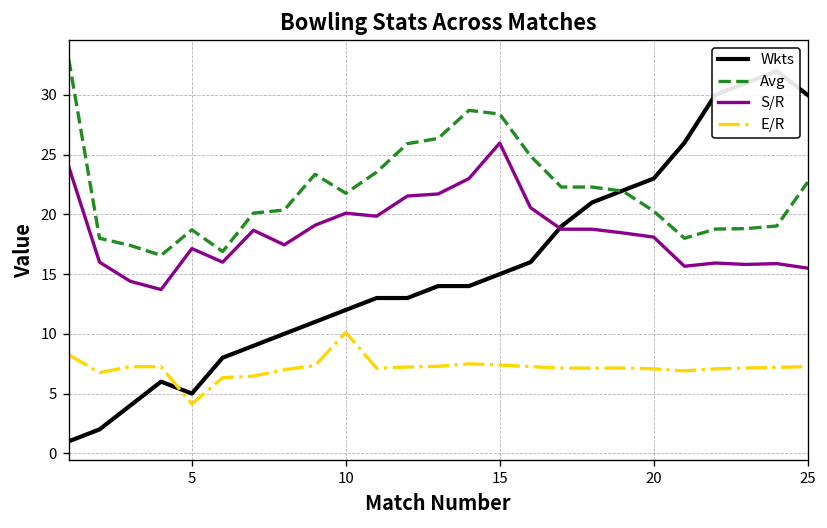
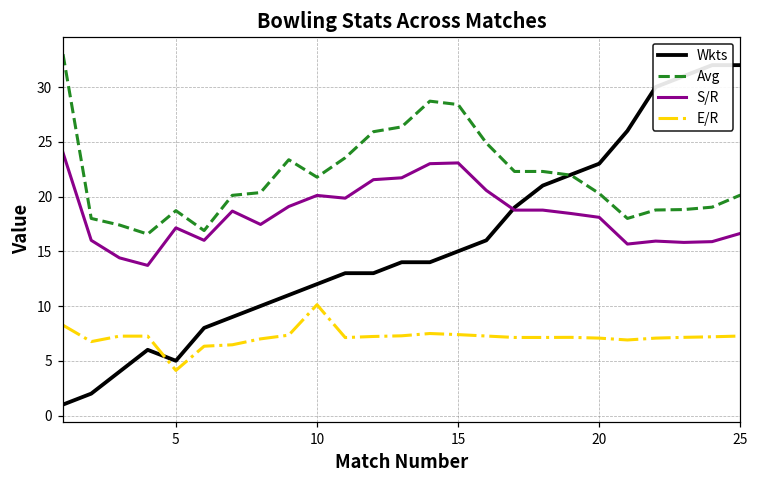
  {
    "Wkts": {
      "5": 5,
      "10": 12,
      "15": 15,
      "20": 23,
-     "25": 30
+     "25": 32
    },
    "Avg": {
      "5": 19,
      "10": 22,
      "15": 28,
      "20": 20,
-     "25": 23
+     "25": 20
    },
    "S/R": {
      "5": 17,
      "10": 20,
-     "15": 26,
+     "15": 23,
      "20": 18,
-     "25": 16
+     "25": 17
    },
    "E/R": {
      "5": 4,
      "10": 10,
      "15": 7,
      "20": 7,
      "25": 7
    }
  }
